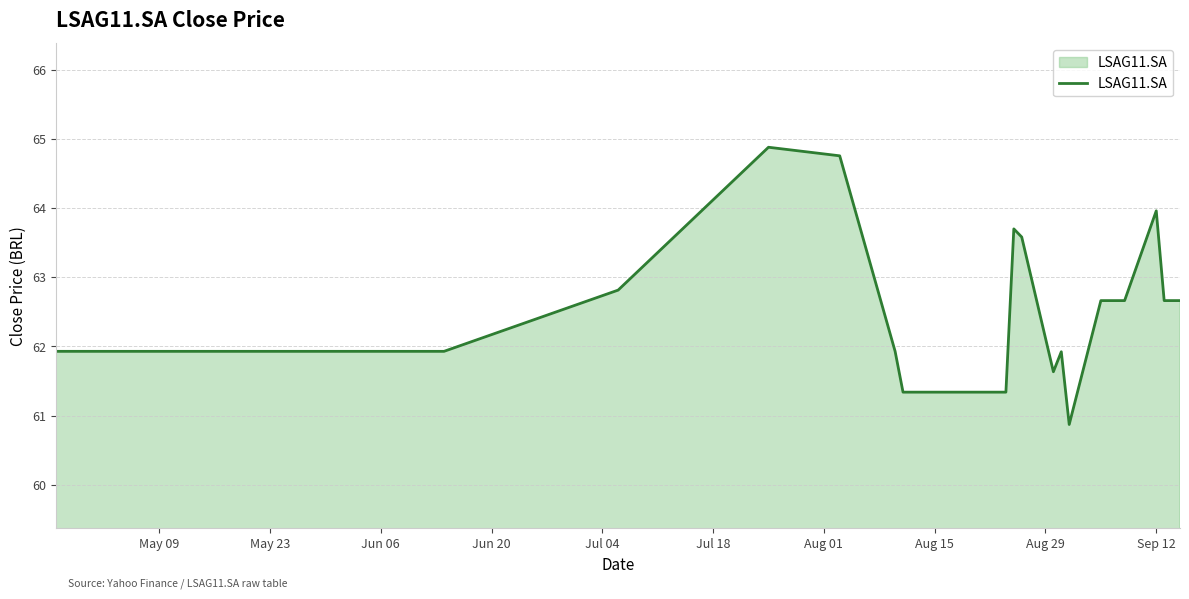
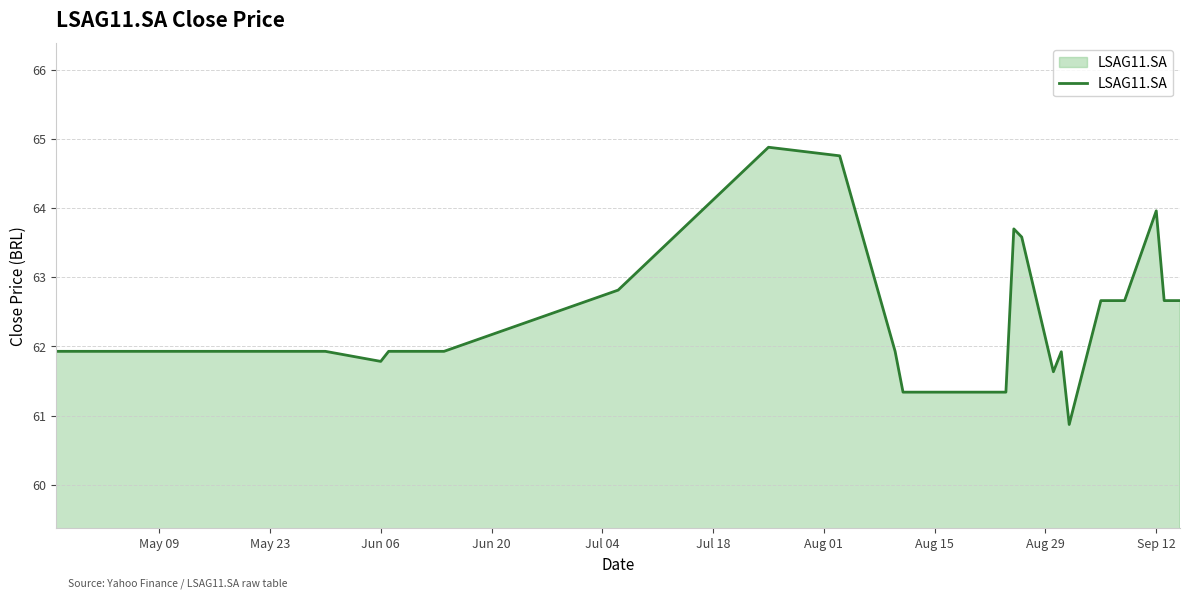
  {
    "May 09": 61.9,
-   "Jun 06": 61.9,
+   "Jun 06": 61.8,
    "Aug 15": 61.3,
    "Sep 12": 64.0
  }
